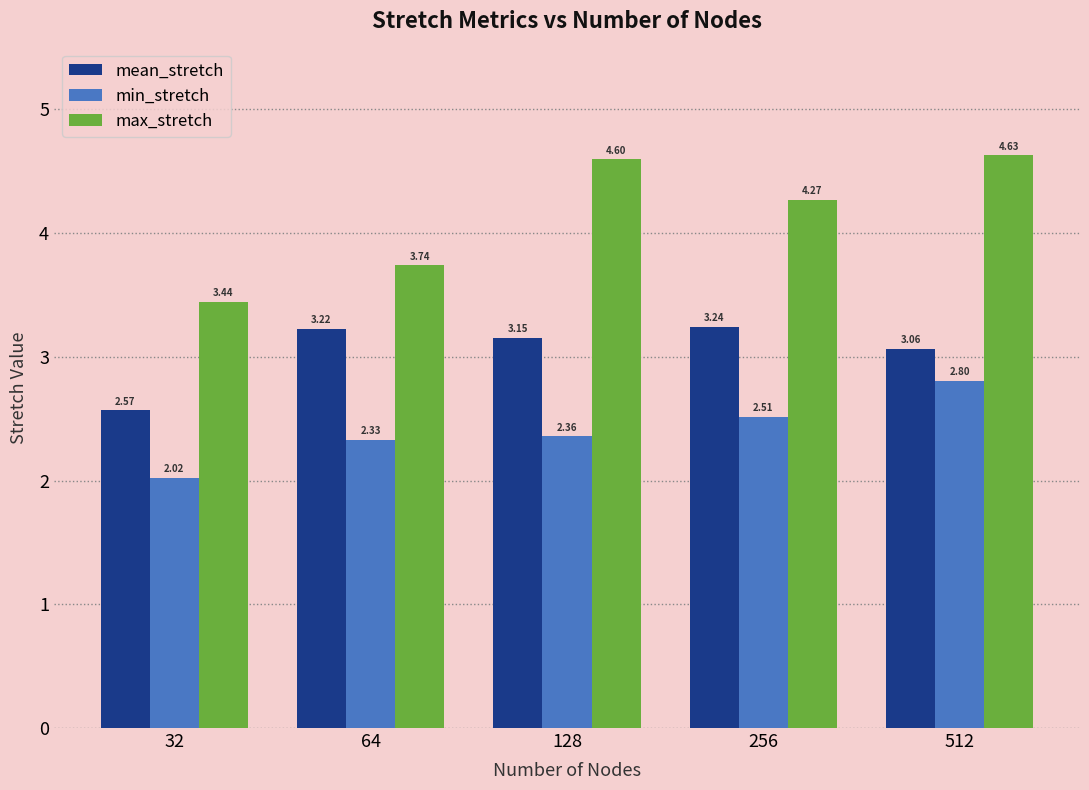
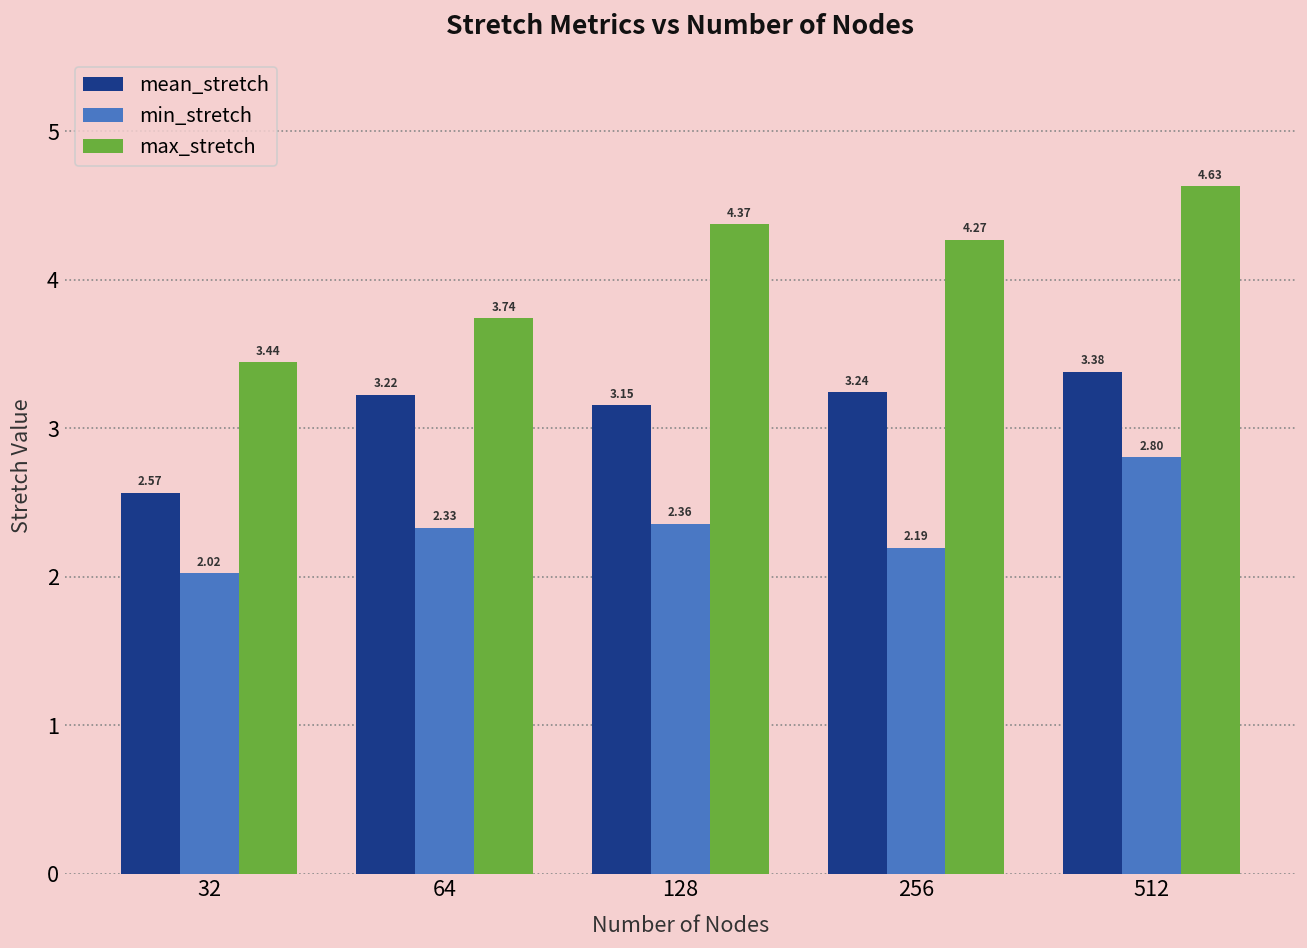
  {
    "mean_stretch": {
      "32": 2.57,
      "64": 3.22,
      "128": 3.15,
      "256": 3.24,
-     "512": 3.06
+     "512": 3.38
    },
    "min_stretch": {
      "32": 2.02,
      "64": 2.33,
      "128": 2.36,
-     "256": 2.51,
+     "256": 2.19,
      "512": 2.80
    },
    "max_stretch": {
      "32": 3.44,
      "64": 3.74,
-     "128": 4.60,
+     "128": 4.37,
      "256": 4.27,
      "512": 4.63
    }
  }
